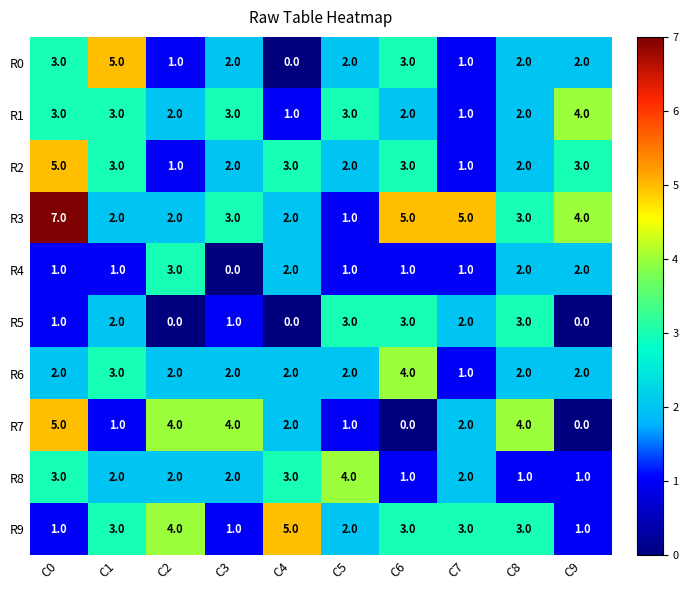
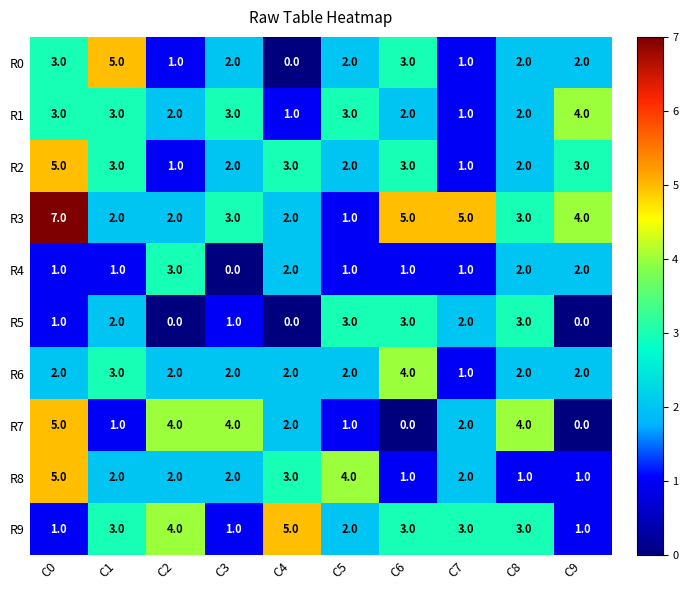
  {
    "R0": {
      "C0": 3.0,
      "C1": 5.0,
      "C2": 1.0,
      "C3": 2.0,
      "C4": 0.0,
      "C5": 2.0,
      "C6": 3.0,
      "C7": 1.0,
      "C8": 2.0,
      "C9": 2.0
    },
    "R1": {
      "C0": 3.0,
      "C1": 3.0,
      "C2": 2.0,
      "C3": 3.0,
      "C4": 1.0,
      "C5": 3.0,
      "C6": 2.0,
      "C7": 1.0,
      "C8": 2.0,
      "C9": 4.0
    },
    "R2": {
      "C0": 5.0,
      "C1": 3.0,
      "C2": 1.0,
      "C3": 2.0,
      "C4": 3.0,
      "C5": 2.0,
      "C6": 3.0,
      "C7": 1.0,
      "C8": 2.0,
      "C9": 3.0
    },
    "R3": {
      "C0": 7.0,
      "C1": 2.0,
      "C2": 2.0,
      "C3": 3.0,
      "C4": 2.0,
      "C5": 1.0,
      "C6": 5.0,
      "C7": 5.0,
      "C8": 3.0,
      "C9": 4.0
    },
    "R4": {
      "C0": 1.0,
      "C1": 1.0,
      "C2": 3.0,
      "C3": 0.0,
      "C4": 2.0,
      "C5": 1.0,
      "C6": 1.0,
      "C7": 1.0,
      "C8": 2.0,
      "C9": 2.0
    },
    "R5": {
      "C0": 1.0,
      "C1": 2.0,
      "C2": 0.0,
      "C3": 1.0,
      "C4": 0.0,
      "C5": 3.0,
      "C6": 3.0,
      "C7": 2.0,
      "C8": 3.0,
      "C9": 0.0
    },
    "R6": {
      "C0": 2.0,
      "C1": 3.0,
      "C2": 2.0,
      "C3": 2.0,
      "C4": 2.0,
      "C5": 2.0,
      "C6": 4.0,
      "C7": 1.0,
      "C8": 2.0,
      "C9": 2.0
    },
    "R7": {
      "C0": 5.0,
      "C1": 1.0,
      "C2": 4.0,
      "C3": 4.0,
      "C4": 2.0,
      "C5": 1.0,
      "C6": 0.0,
      "C7": 2.0,
      "C8": 4.0,
      "C9": 0.0
    },
    "R8": {
-     "C0": 3.0,
+     "C0": 5.0,
      "C1": 2.0,
      "C2": 2.0,
      "C3": 2.0,
      "C4": 3.0,
      "C5": 4.0,
      "C6": 1.0,
      "C7": 2.0,
      "C8": 1.0,
      "C9": 1.0
    },
    "R9": {
      "C0": 1.0,
      "C1": 3.0,
      "C2": 4.0,
      "C3": 1.0,
      "C4": 5.0,
      "C5": 2.0,
      "C6": 3.0,
      "C7": 3.0,
      "C8": 3.0,
      "C9": 1.0
    }
  }
